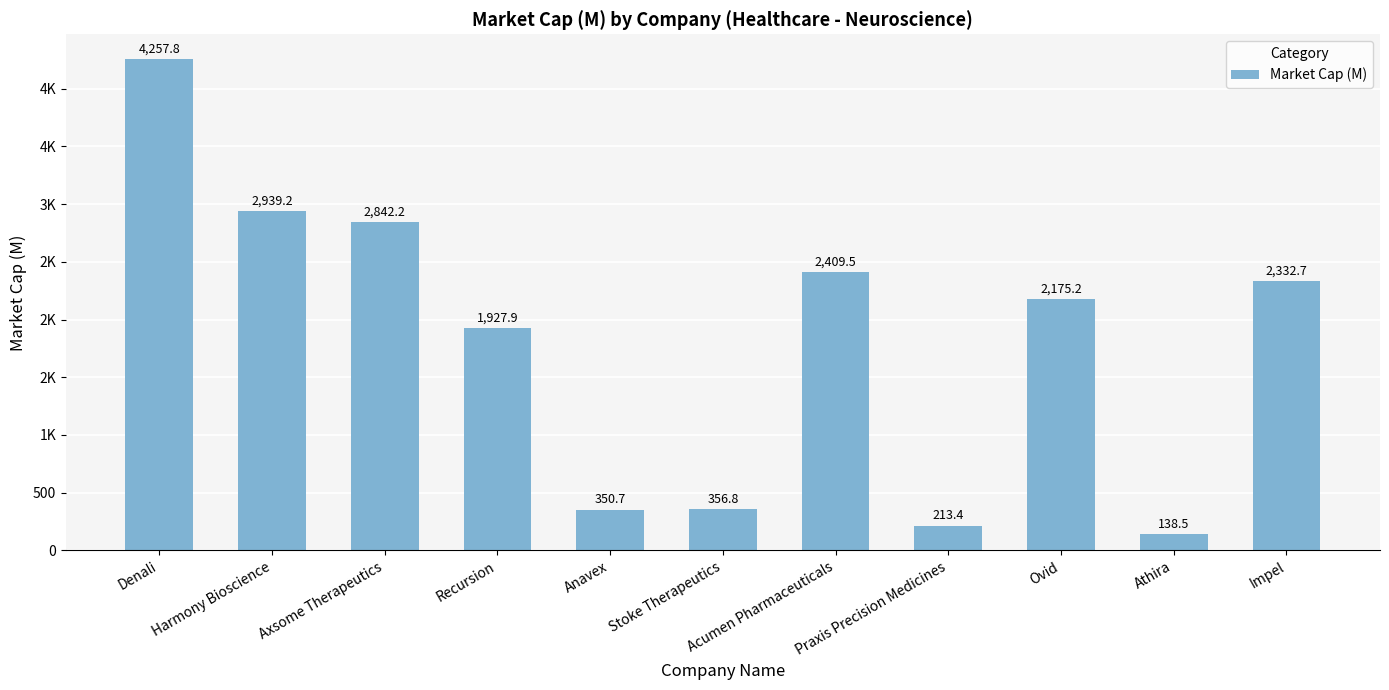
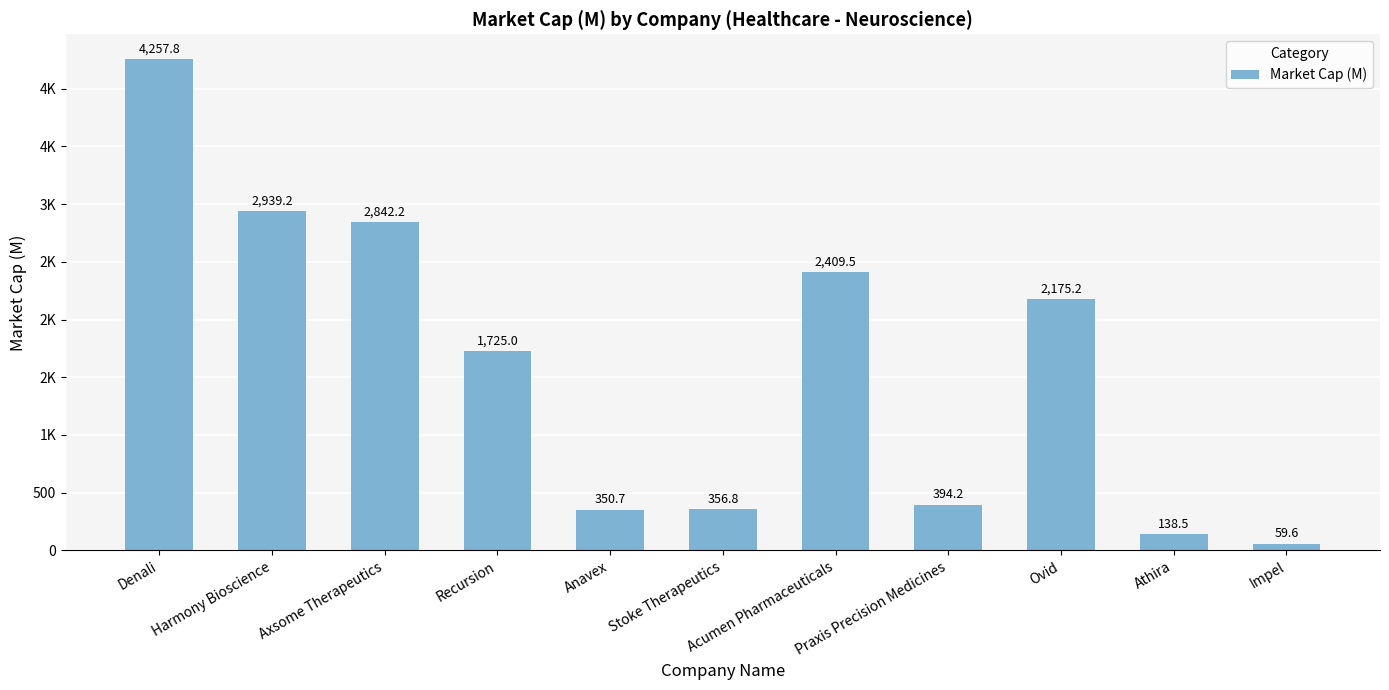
  {
    "Denali": "4,257.8",
    "Harmony Bioscience": "2,939.2",
    "Axsome Therapeutics": "2,842.2",
-   "Recursion": "1,927.9",
+   "Recursion": "1,725.0",
    "Anavex": "350.7",
    "Stoke Therapeutics": "356.8",
    "Acumen Pharmaceuticals": "2,409.5",
-   "Praxis Precision Medicines": "213.4",
+   "Praxis Precision Medicines": "394.2",
    "Ovid": "2,175.2",
    "Athira": "138.5",
-   "Impel": "2,332.7"
+   "Impel": "59.6"
  }
